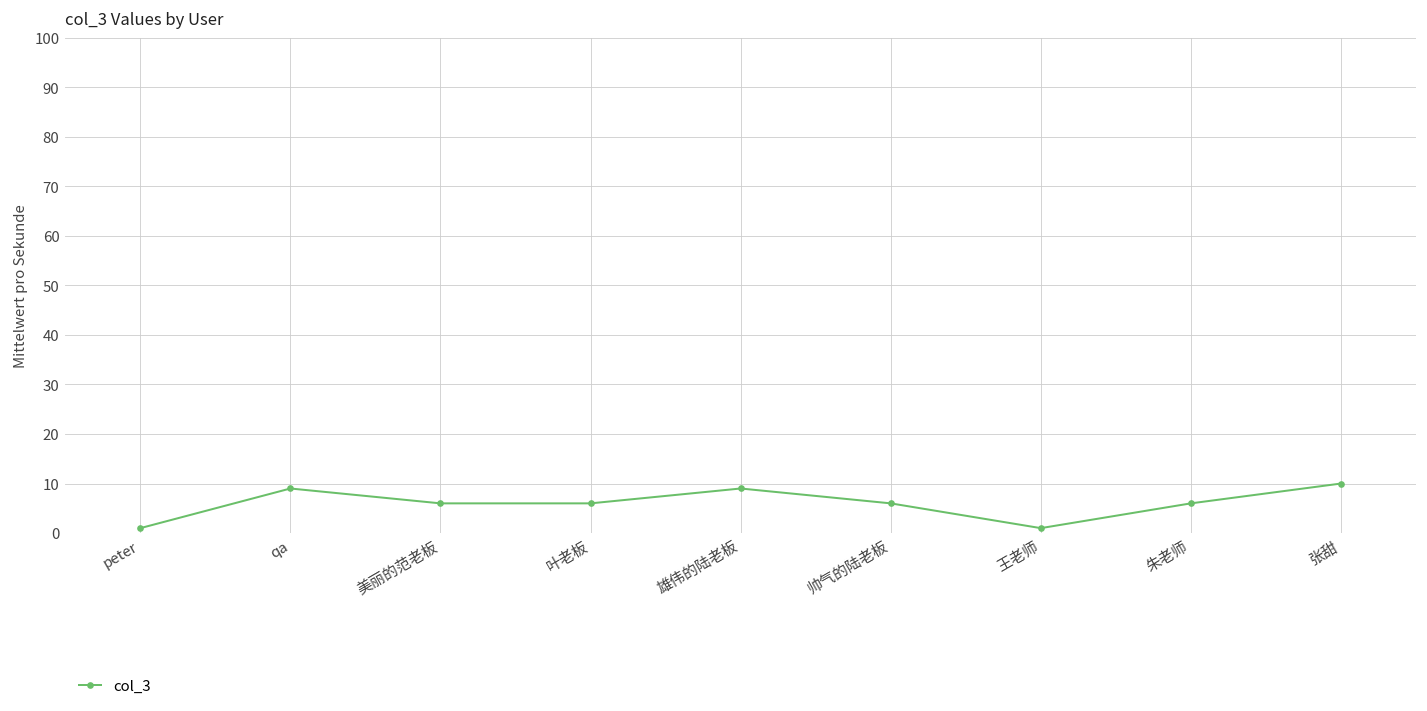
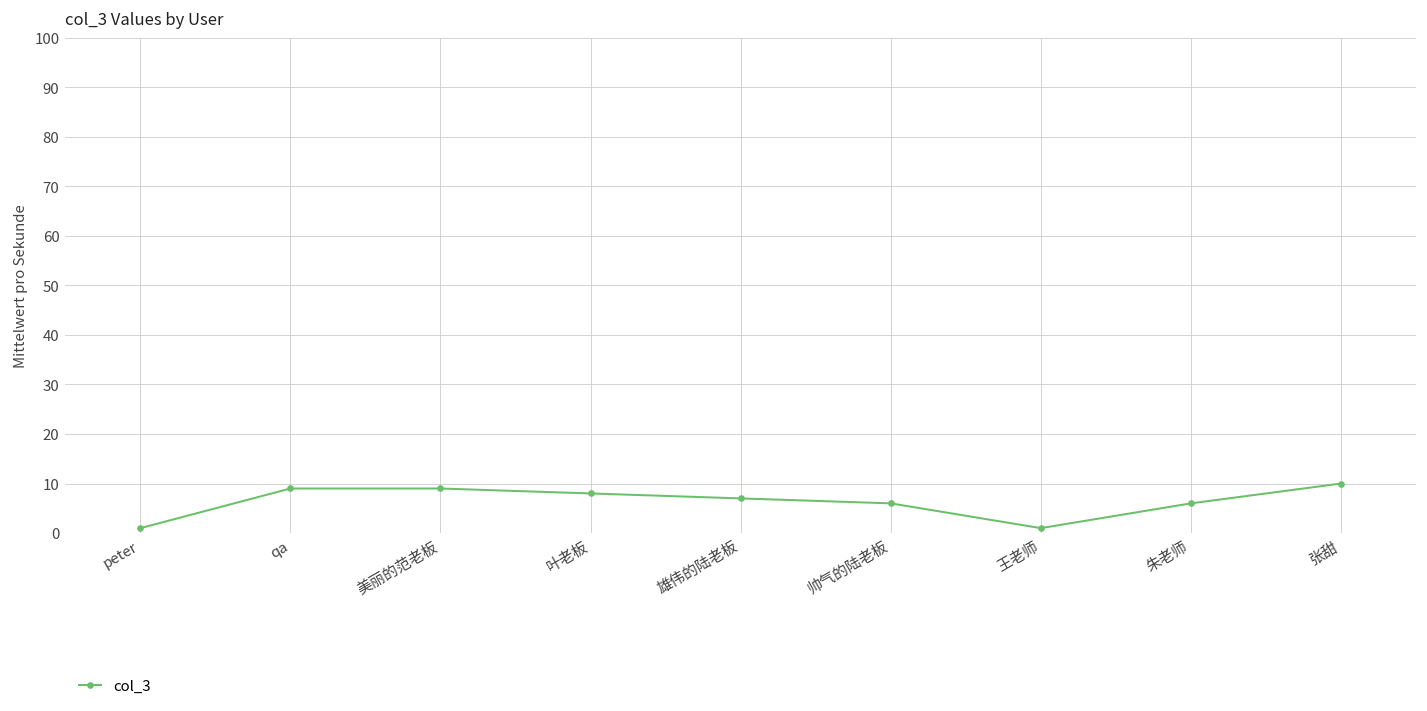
  {
    "peter": 1,
    "qa": 9,
-   "美丽的范老板": 6,
-   "叶老板": 6,
-   "雄伟的陆老板": 9,
+   "美丽的范老板": 9,
+   "叶老板": 8,
+   "雄伟的陆老板": 7,
    "帅气的陆老板": 6,
    "王老师": 1,
    "朱老师": 6,
    "张甜": 10
  }
